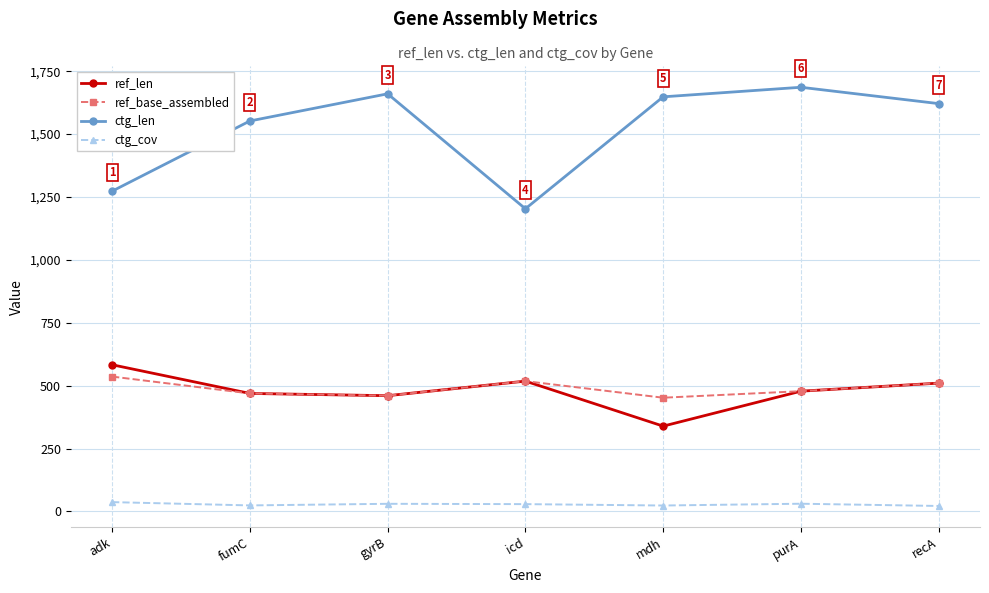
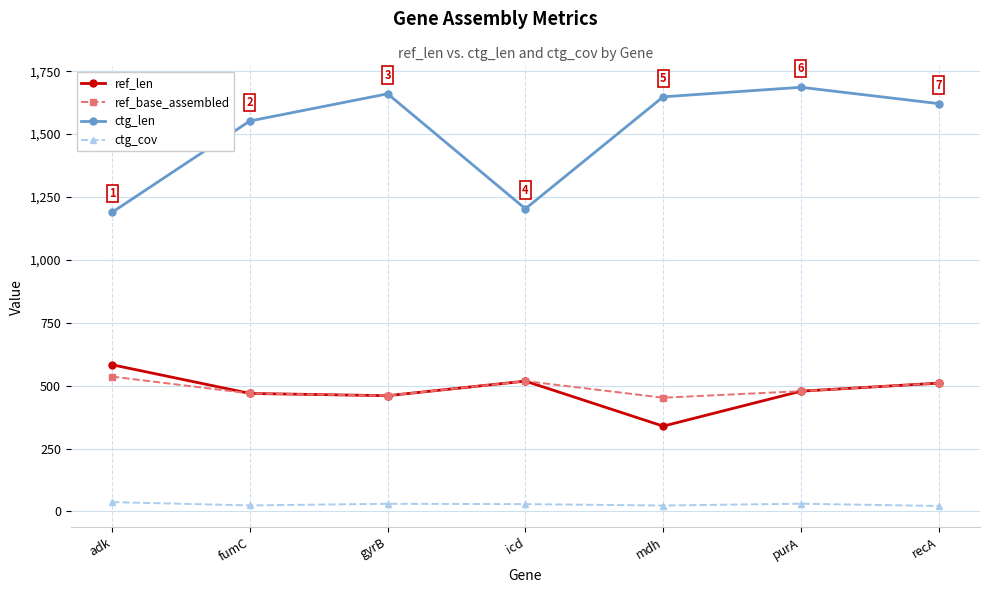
  {
    "ref_len": {
      "adk": "580",
      "mdh": "340"
    },
    "ref_base_assembled": {
      "adk": "540",
      "mdh": "450"
    },
    "ctg_len": {
-     "adk": "1,270"
+     "adk": "1,190"
    },
    "ctg_cov": {
      "adk": "40",
      "fumC": "20",
      "gyrB": "30",
      "icd": "30",
      "mdh": "20",
      "purA": "30",
      "recA": "20"
    }
  }
